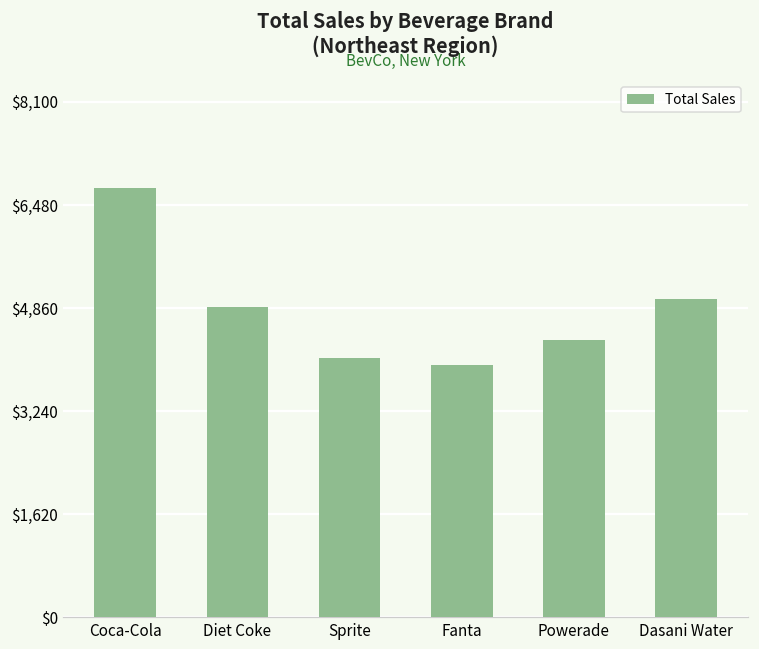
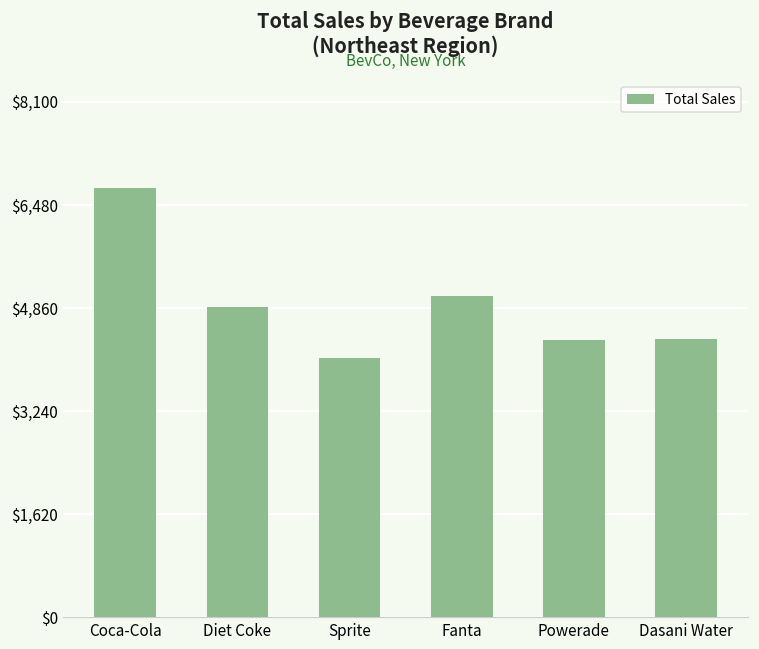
  {
    "Coca-Cola": "$6,800",
    "Diet Coke": "$4,900",
    "Sprite": "$4,100",
-   "Fanta": "$4,000",
+   "Fanta": "$5,100",
    "Powerade": "$4,400",
-   "Dasani Water": "$5,000"
+   "Dasani Water": "$4,400"
  }
